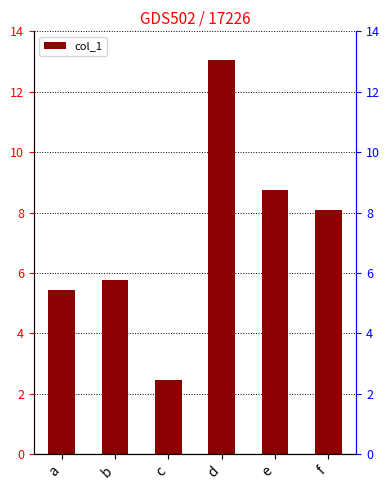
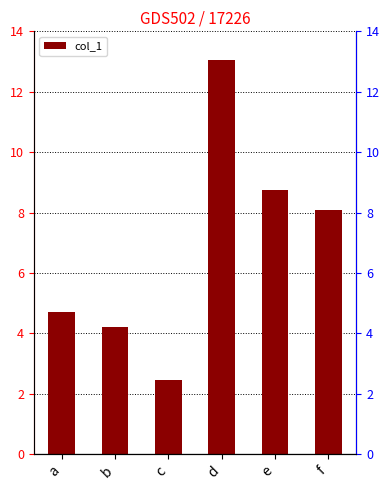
  {
-   "a": 5.4,
-   "b": 5.8,
+   "a": 4.7,
+   "b": 4.2,
    "c": 2.5,
    "d": 13.1,
    "e": 8.8,
    "f": 8.1
  }
